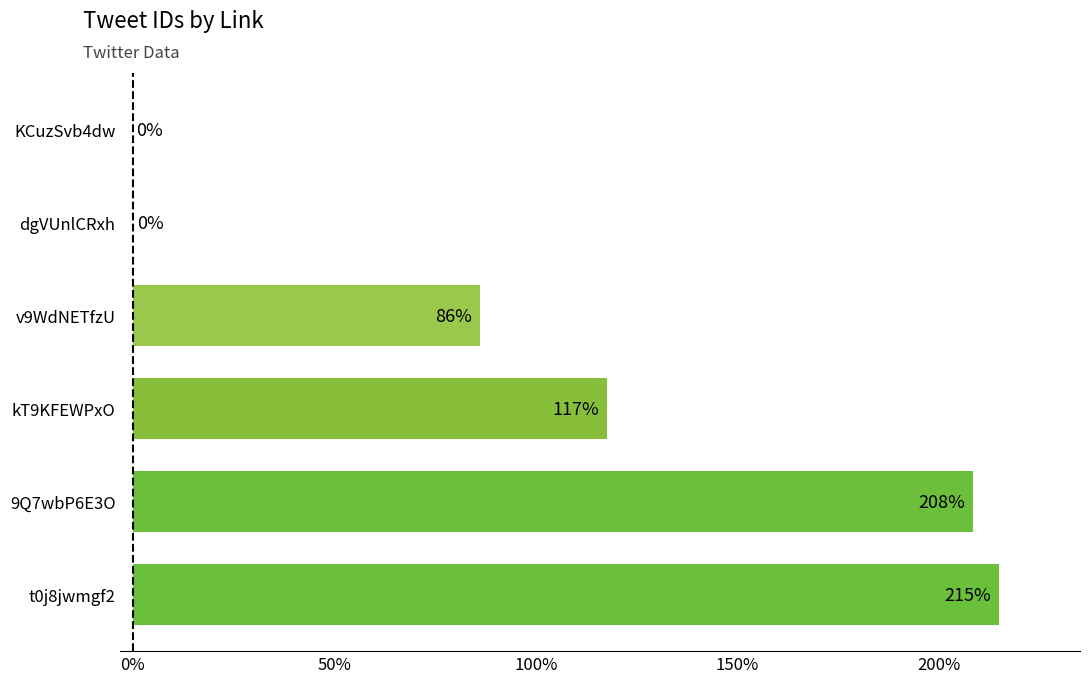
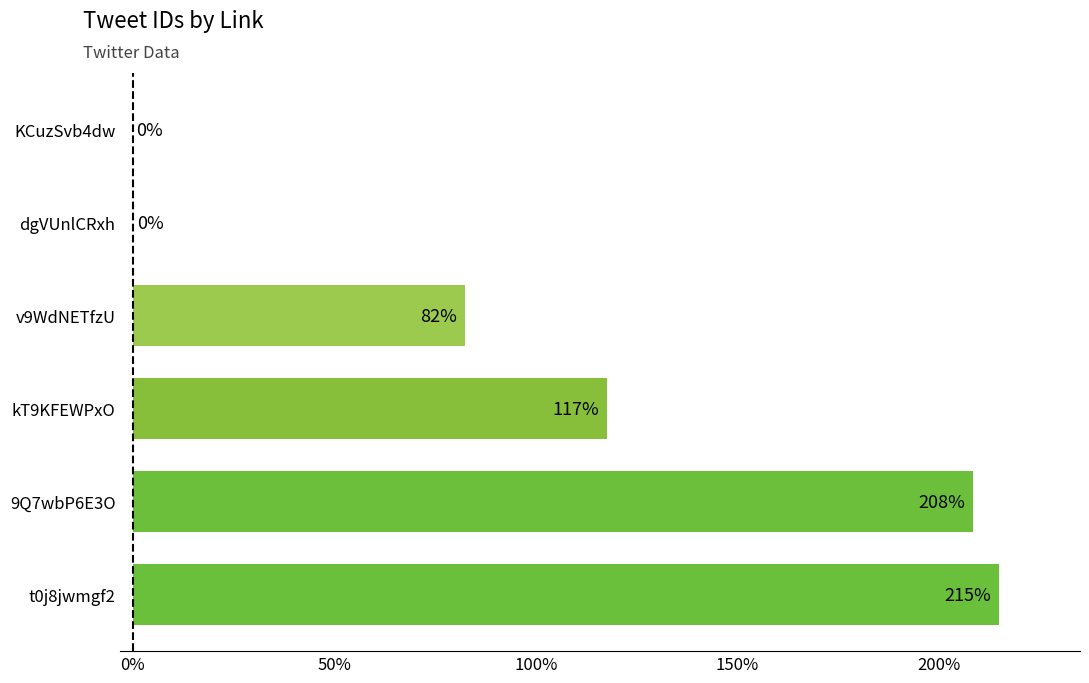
  {
    "KCuzSvb4dw": "0%",
    "dgVUnlCRxh": "0%",
-   "v9WdNETfzU": "86%",
+   "v9WdNETfzU": "82%",
    "9Q7wbP6E3O": "208%",
    "t0j8jwmgf2": "215%"
  }
